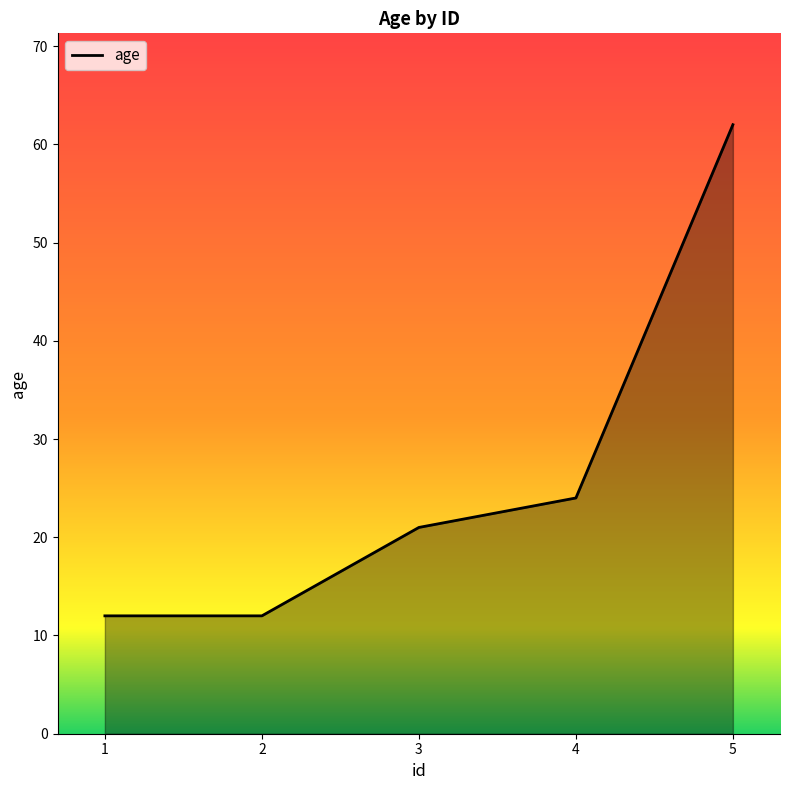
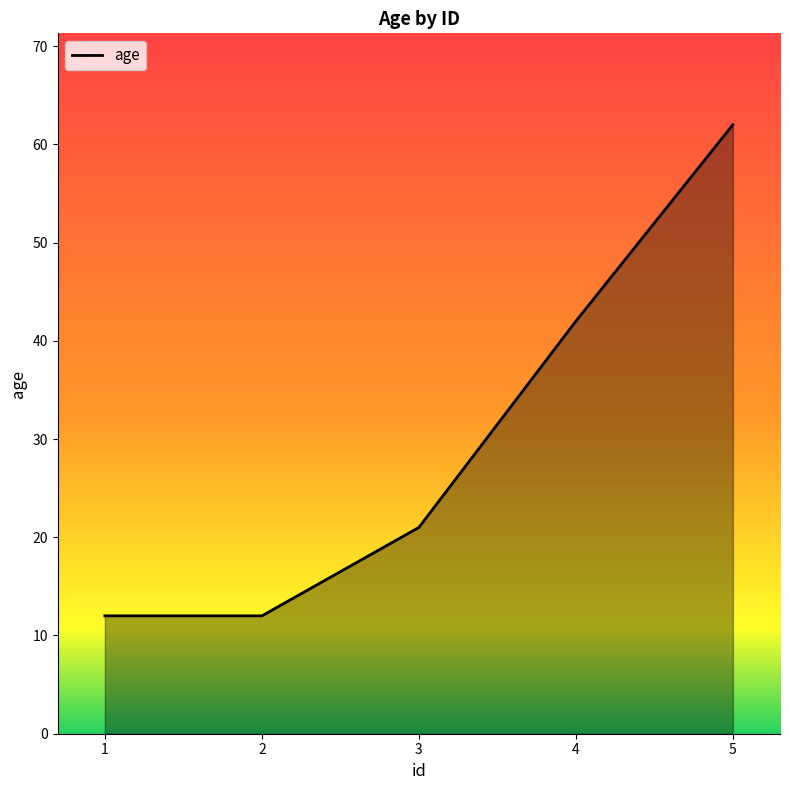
  {
    "1": 12,
    "2": 12,
    "3": 21,
-   "4": 24,
+   "4": 42,
    "5": 62
  }
